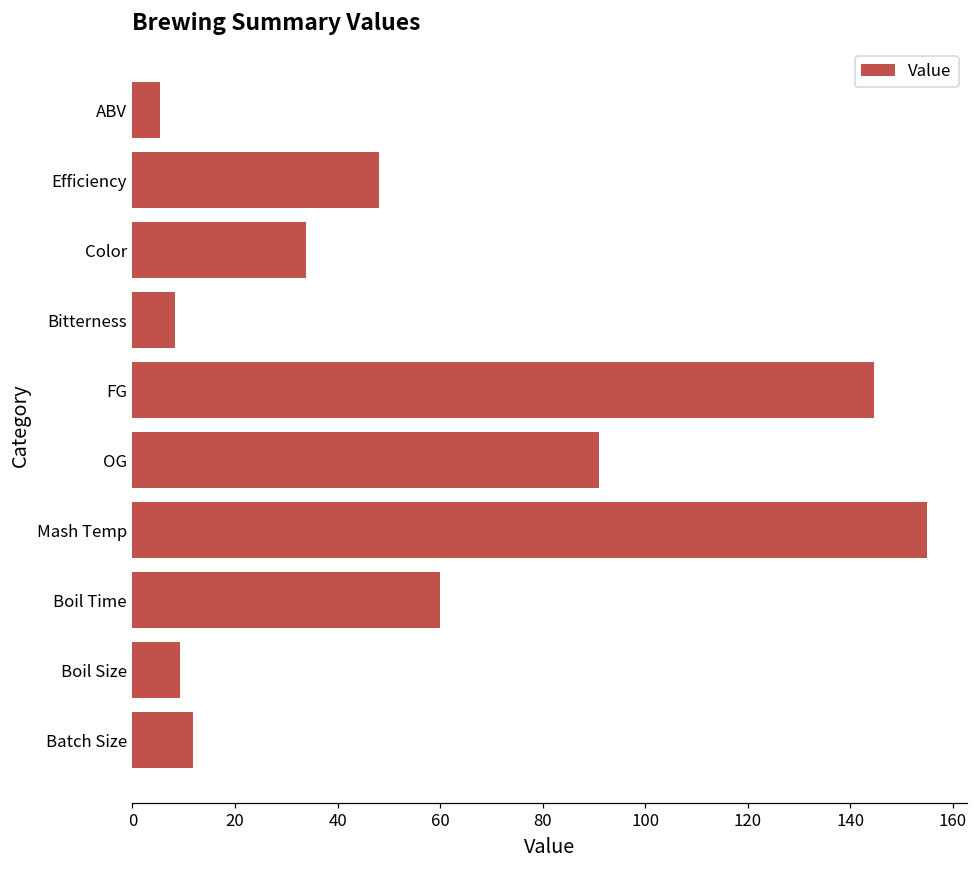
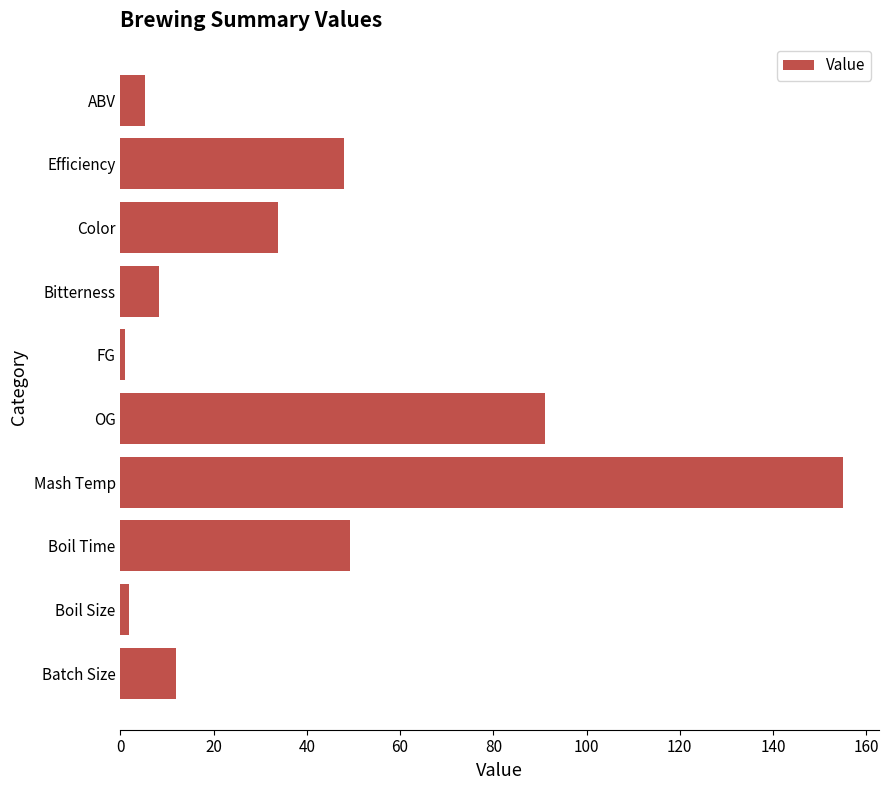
  {
    "ABV": 5,
    "Efficiency": 48,
    "Color": 34,
    "Bitterness": 8,
-   "FG": 145,
+   "FG": 1,
    "OG": 91,
    "Mash Temp": 155,
-   "Boil Time": 60,
-   "Boil Size": 9,
+   "Boil Time": 49,
+   "Boil Size": 2,
    "Batch Size": 12
  }
